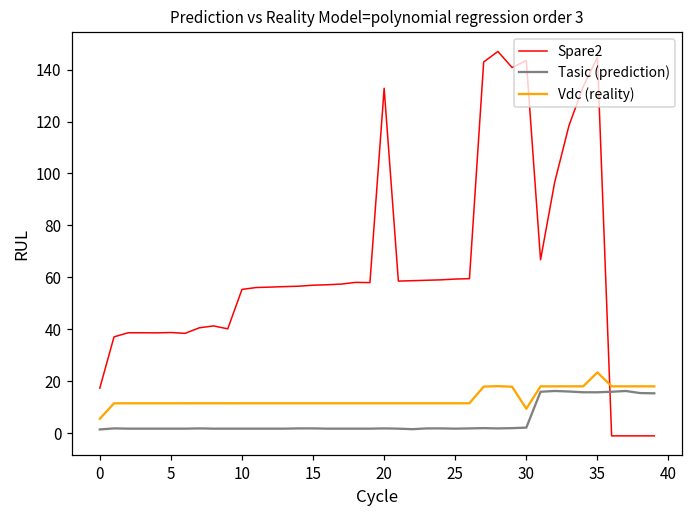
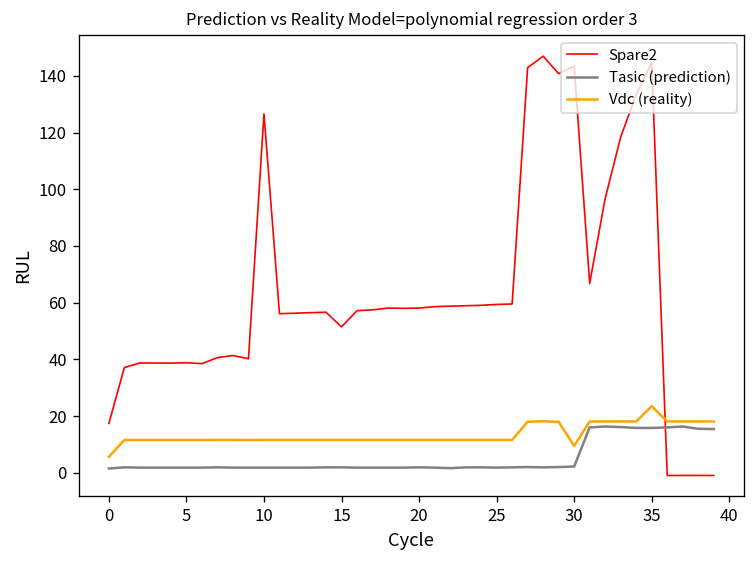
  {
    "Spare2": {
      "0": 17,
      "5": 39,
-     "10": 55,
-     "15": 57,
-     "20": 133,
+     "10": 127,
+     "15": 51,
+     "20": 58,
      "25": 59
    },
    "Tasic (prediction)": {
      "0": 2,
      "5": 2,
      "10": 2,
      "15": 2,
      "20": 2,
      "25": 2,
      "30": 2,
      "35": 16
    },
    "Vdc (reality)": {
      "0": 6,
      "5": 12,
      "10": 12,
      "15": 12,
      "20": 12,
      "25": 12,
      "30": 9,
      "35": 23
    }
  }
